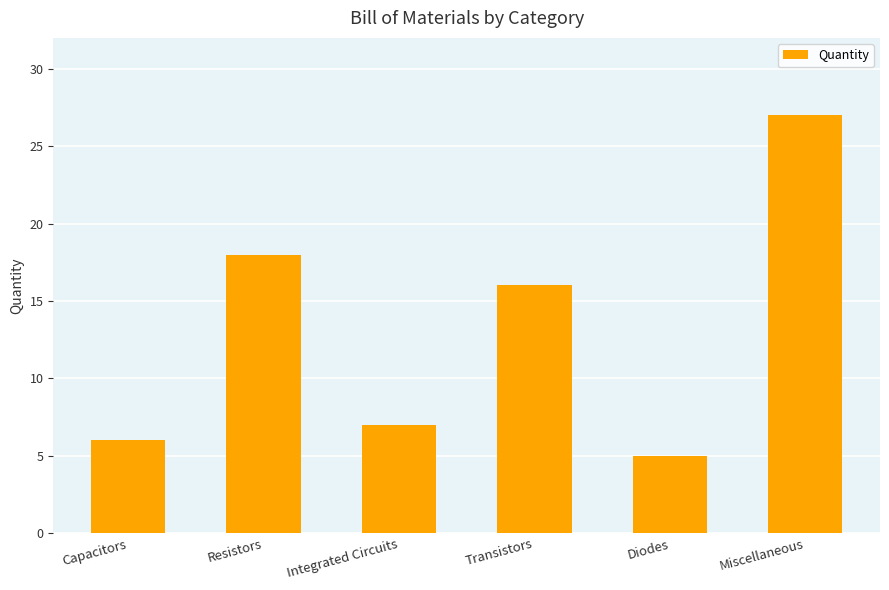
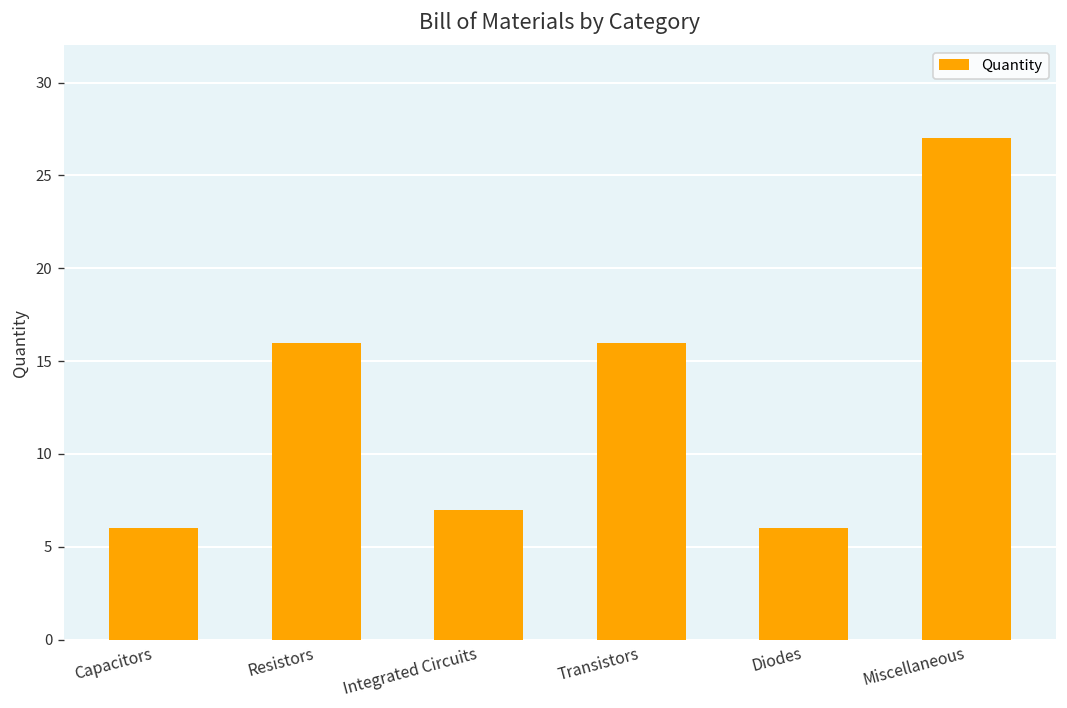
  {
    "Capacitors": 6,
-   "Resistors": 18,
+   "Resistors": 16,
    "Integrated Circuits": 7,
    "Transistors": 16,
-   "Diodes": 5,
+   "Diodes": 6,
    "Miscellaneous": 27
  }
